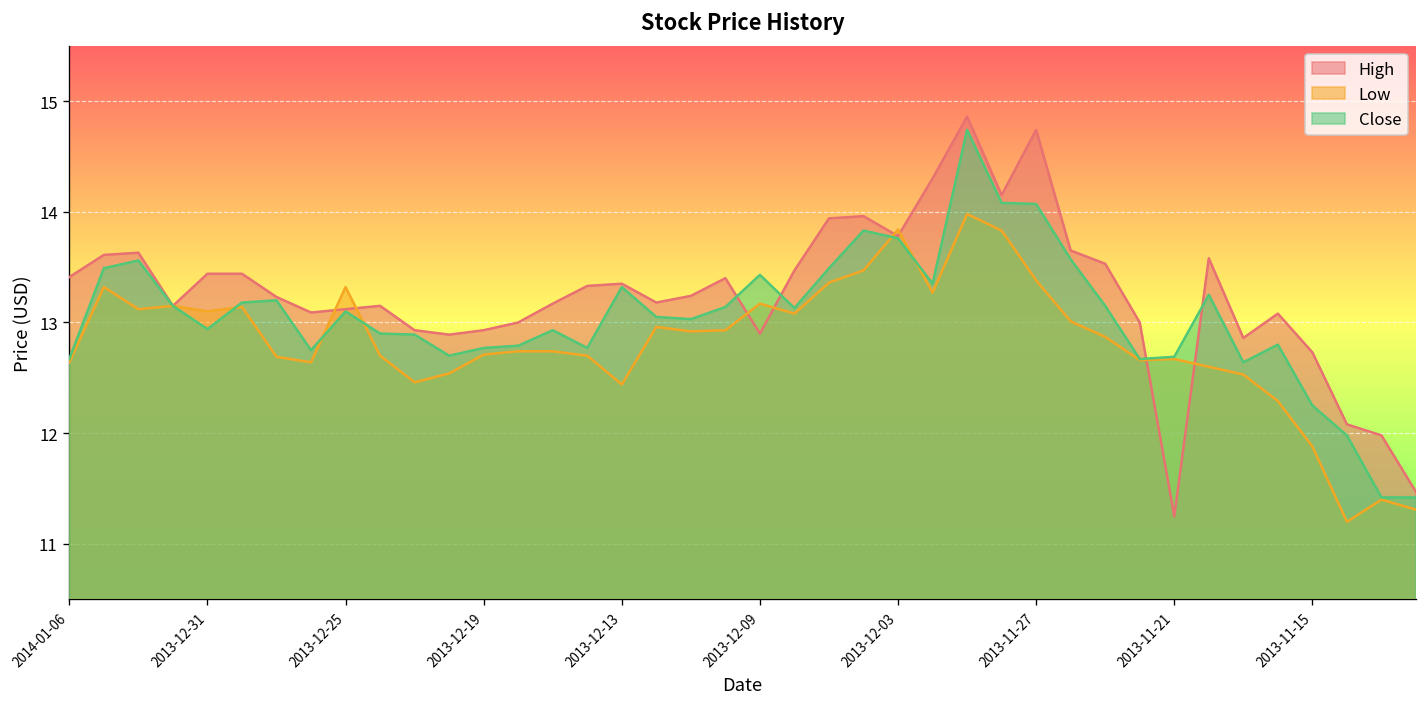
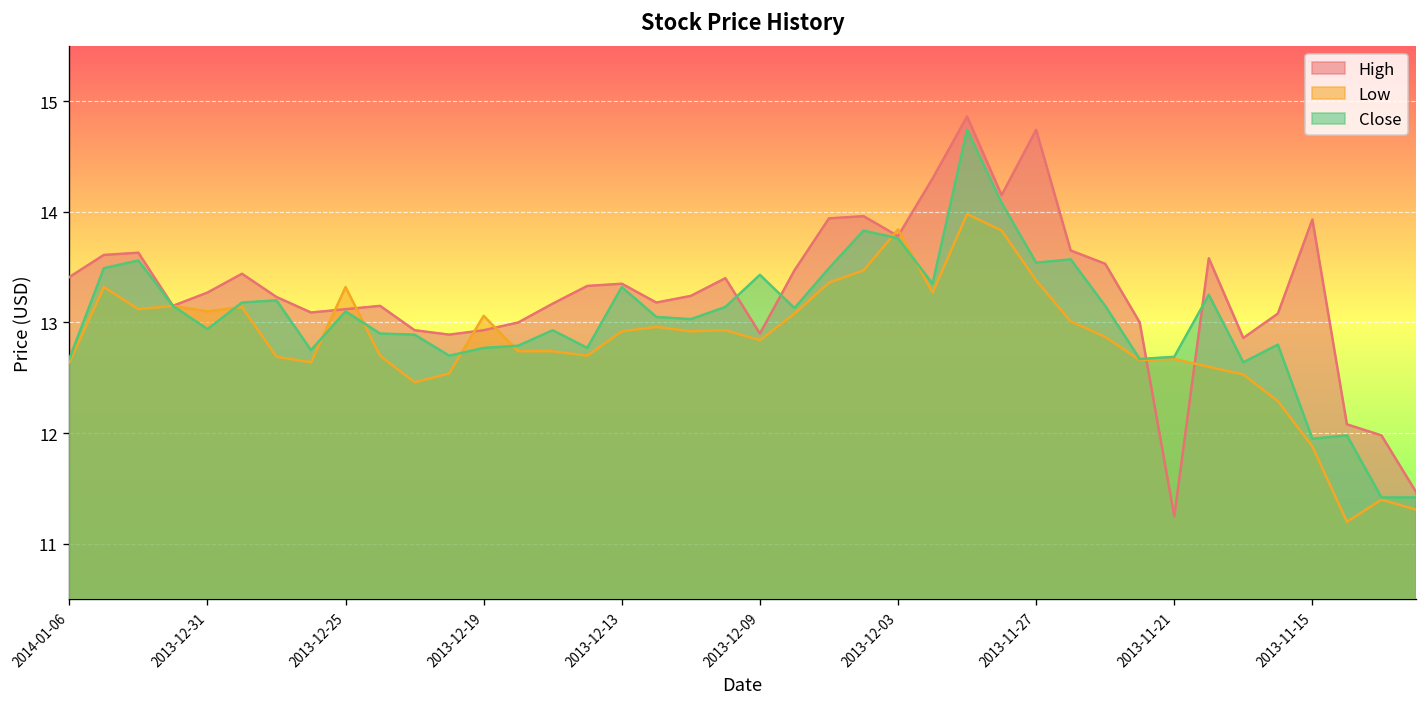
  {
    "High": {
      "2014-01-06": 13.4,
-     "2013-12-31": 13.4,
+     "2013-12-31": 13.3,
      "2013-12-19": 12.9,
      "2013-12-13": 13.4,
      "2013-12-09": 12.9,
      "2013-11-27": 14.7,
      "2013-11-21": 11.3,
-     "2013-11-15": 12.7
+     "2013-11-15": 13.9
    },
    "Low": {
      "2014-01-06": 12.6,
      "2013-12-31": 13.1,
      "2013-12-25": 13.3,
-     "2013-12-19": 12.7,
-     "2013-12-13": 12.4,
-     "2013-12-09": 13.2,
+     "2013-12-19": 13.1,
+     "2013-12-13": 12.9,
+     "2013-12-09": 12.8,
      "2013-12-03": 13.8,
      "2013-11-27": 13.4,
      "2013-11-15": 11.9
    },
    "Close": {
      "2014-01-06": 12.7,
      "2013-12-31": 12.9,
      "2013-12-19": 12.8,
      "2013-12-13": 13.3,
      "2013-12-09": 13.4,
-     "2013-11-27": 14.1,
-     "2013-11-15": 12.3
+     "2013-11-27": 13.5,
+     "2013-11-15": 12.0
    }
  }
